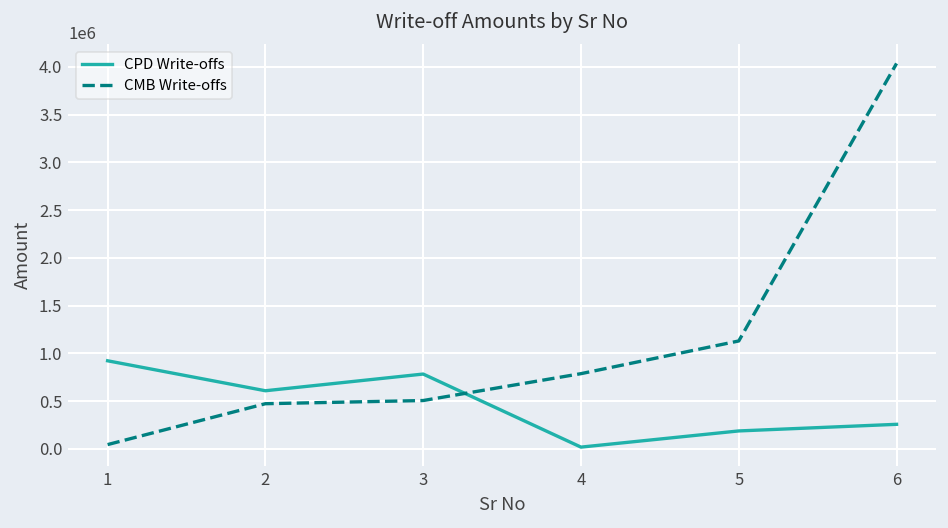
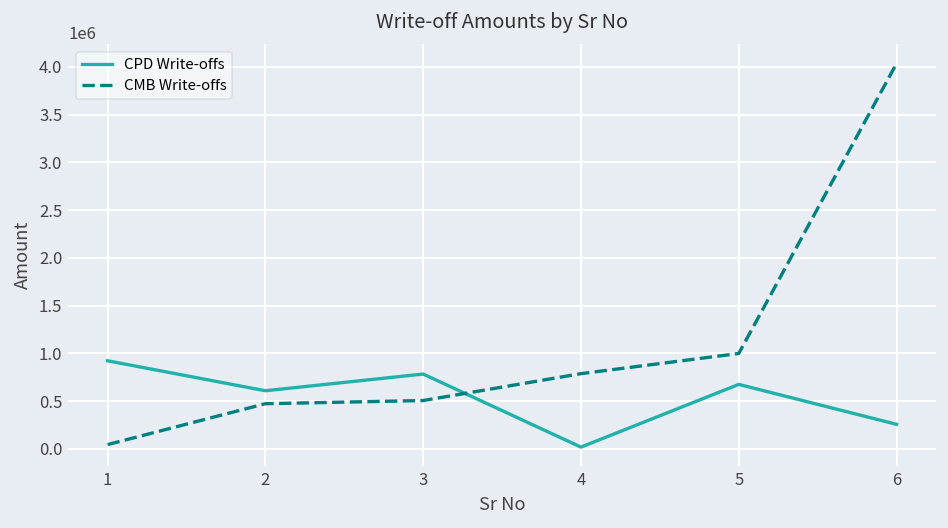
  {
    "CPD Write-offs": {
      "1": 900000,
      "2": 600000,
      "3": 800000,
      "4": 0,
-     "5": 200000,
+     "5": 700000,
      "6": 300000
    },
    "CMB Write-offs": {
      "1": 0,
      "2": 500000,
      "3": 500000,
      "4": 800000,
-     "5": 1100000,
+     "5": 1000000,
      "6": 4000000
    }
  }
